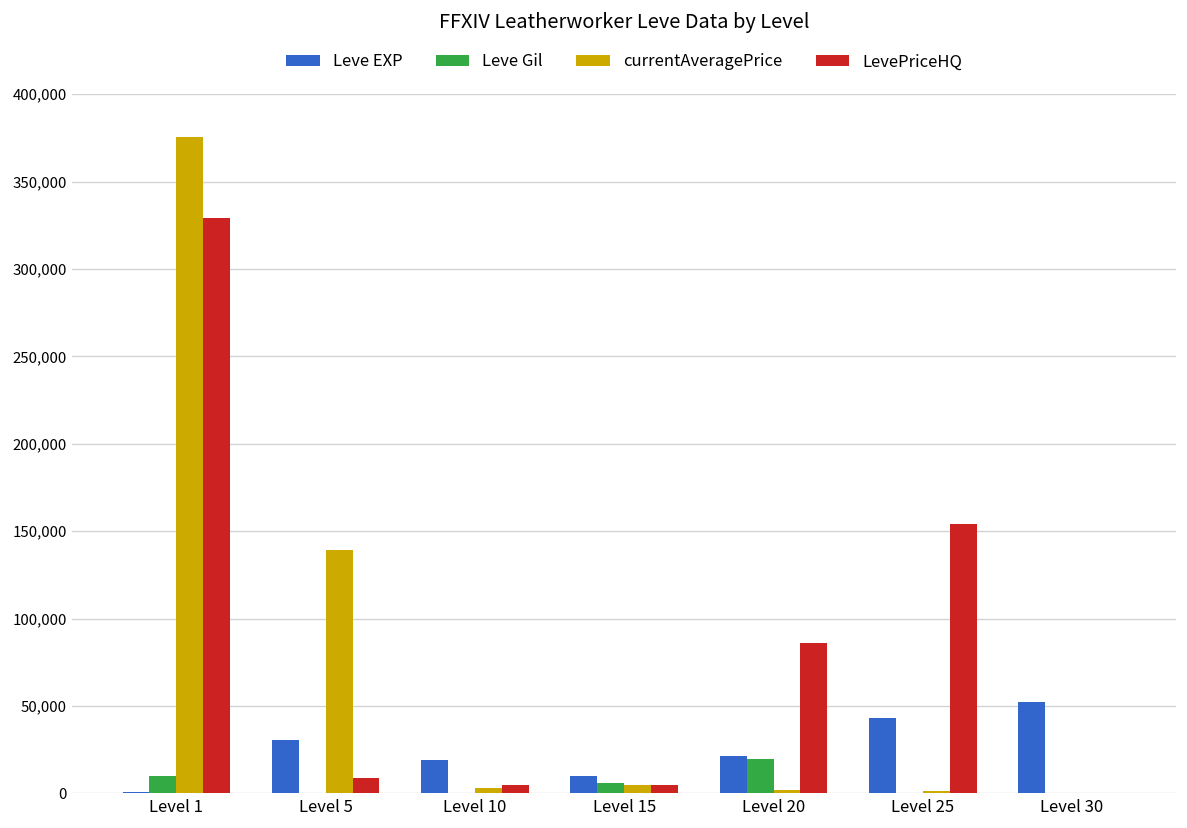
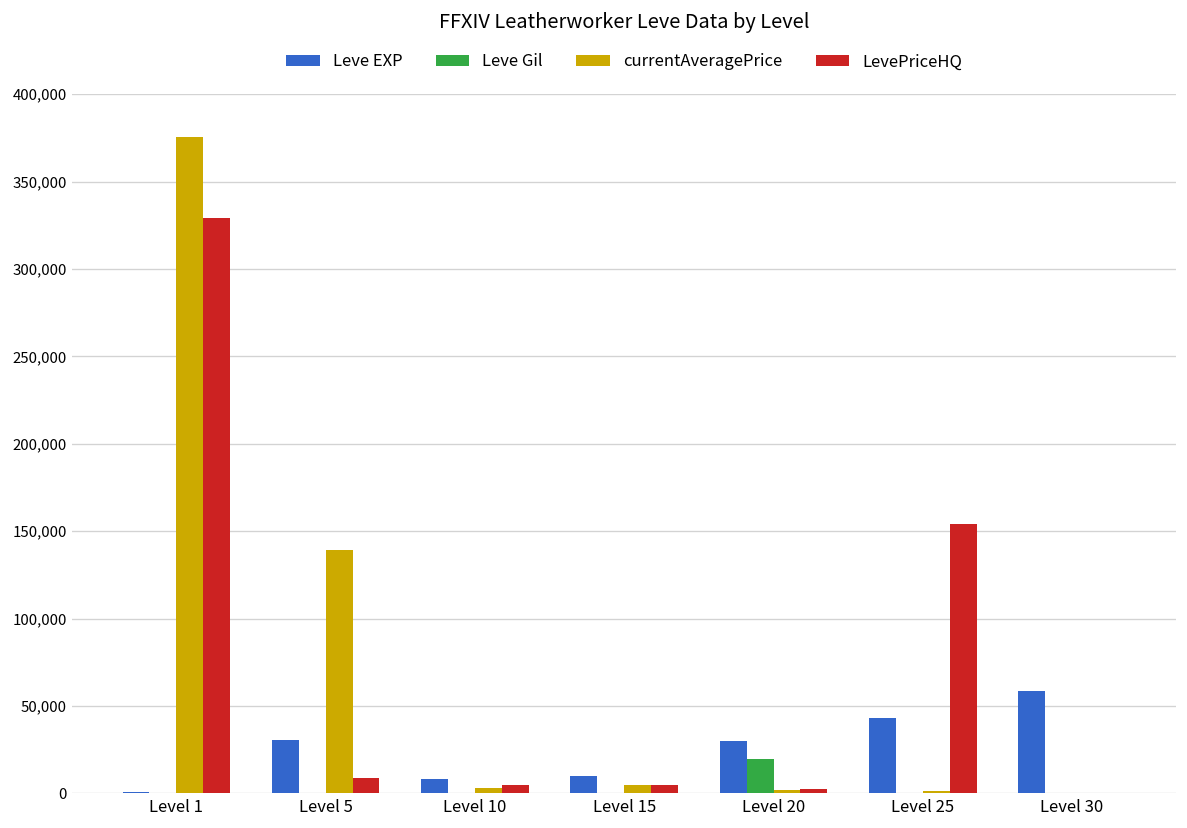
  {
    "Leve EXP": {
      "Level 5": "31,000",
-     "Level 10": "19,000",
+     "Level 10": "8,000",
      "Level 15": "10,000",
-     "Level 20": "22,000",
+     "Level 20": "30,000",
      "Level 25": "43,000",
-     "Level 30": "52,000"
+     "Level 30": "58,000"
    },
    "Leve Gil": {
-     "Level 1": "10,000",
-     "Level 15": "6,000",
+     "Level 1": "0",
+     "Level 15": "0",
      "Level 20": "20,000"
    },
    "currentAveragePrice": {
      "Level 1": "376,000",
      "Level 5": "139,000",
      "Level 10": "3,000",
      "Level 15": "5,000",
      "Level 20": "2,000",
      "Level 30": "0"
    },
    "LevePriceHQ": {
      "Level 1": "329,000",
      "Level 5": "9,000",
      "Level 10": "5,000",
      "Level 15": "5,000",
-     "Level 20": "86,000",
+     "Level 20": "3,000",
      "Level 25": "154,000",
      "Level 30": "0"
    }
  }
